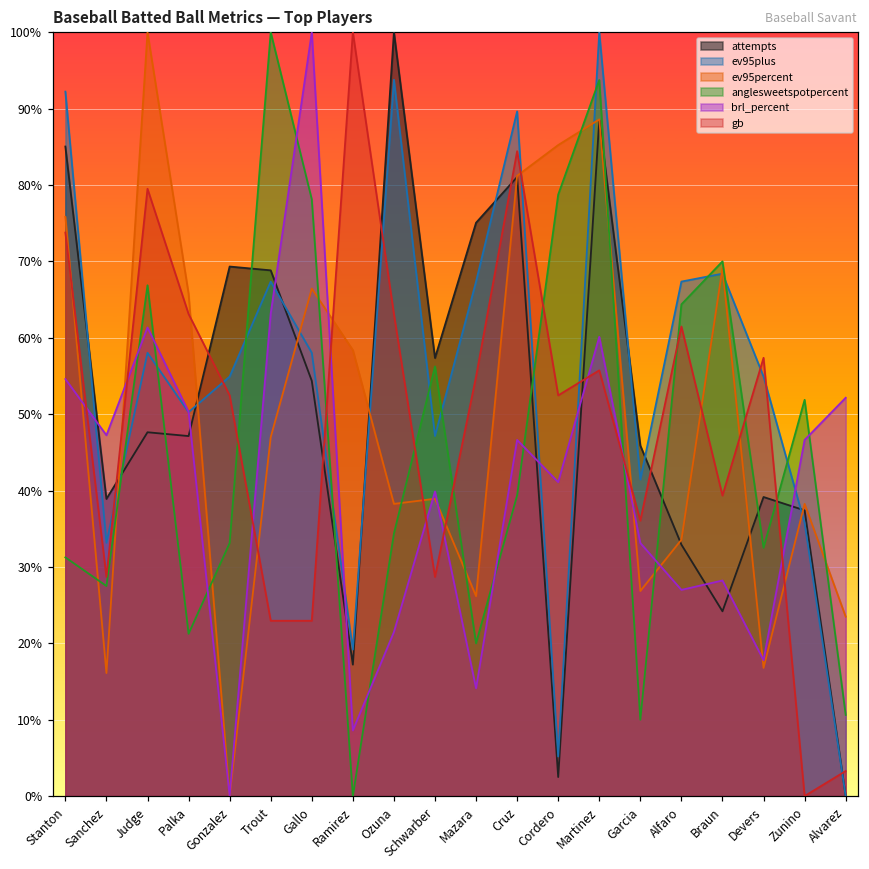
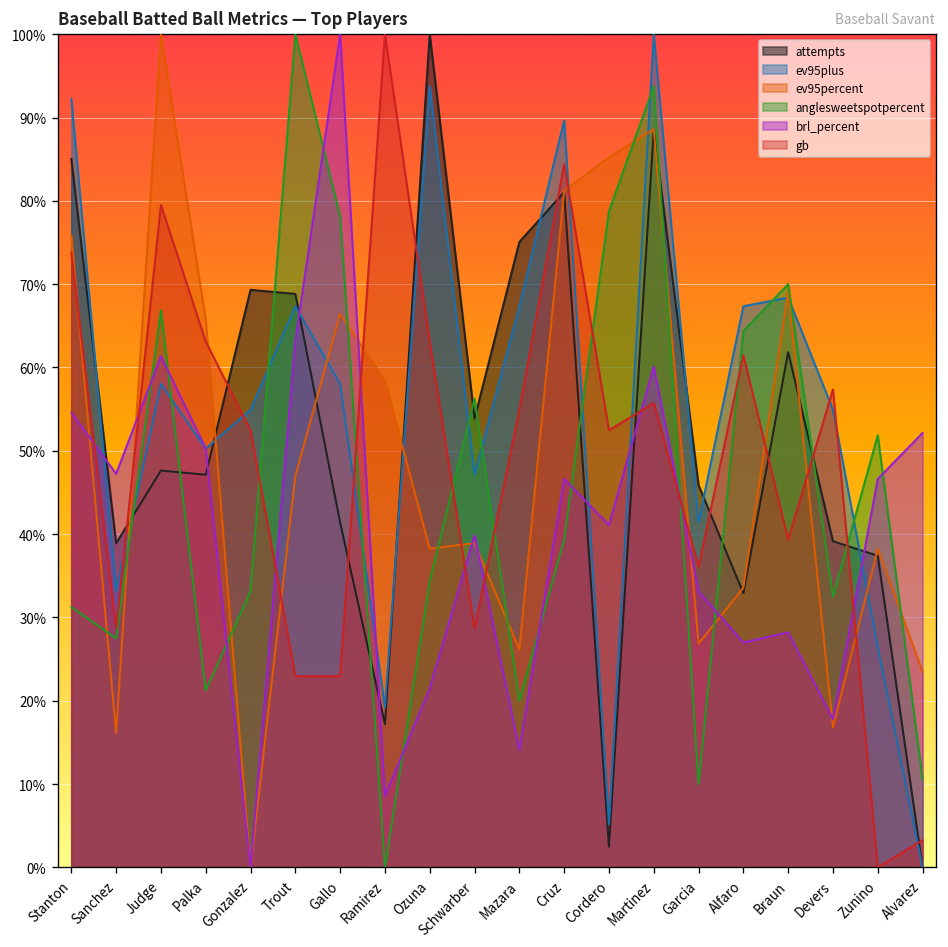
  {
    "attempts": {
      "Stanton": "85%",
      "Sanchez": "39%",
      "Judge": "48%",
      "Palka": "47%",
      "Gonzalez": "69%",
      "Trout": "69%",
-     "Gallo": "54%",
+     "Gallo": "41%",
      "Ramirez": "17%",
      "Ozuna": "100%",
-     "Schwarber": "57%",
+     "Schwarber": "54%",
      "Mazara": "75%",
      "Cordero": "2%",
      "Garcia": "46%",
      "Alfaro": "33%",
-     "Braun": "24%",
+     "Braun": "62%",
      "Devers": "39%",
      "Zunino": "37%"
    },
    "ev95plus": {
      "Stanton": "92%",
      "Sanchez": "33%",
      "Judge": "58%",
      "Gonzalez": "55%",
      "Trout": "67%",
      "Gallo": "58%",
      "Ramirez": "19%",
      "Ozuna": "94%",
      "Schwarber": "47%",
      "Mazara": "67%",
      "Cruz": "90%",
      "Cordero": "5%",
      "Martinez": "100%",
      "Garcia": "41%",
      "Alfaro": "67%",
      "Braun": "68%",
      "Devers": "55%",
-     "Zunino": "36%"
+     "Zunino": "26%"
    },
    "anglesweetspotpercent": {
      "Stanton": "31%",
      "Sanchez": "27%",
      "Judge": "67%",
      "Palka": "21%",
      "Gonzalez": "33%",
      "Trout": "100%",
      "Gallo": "78%",
      "Ramirez": "0%",
      "Ozuna": "34%",
      "Schwarber": "56%",
      "Mazara": "20%",
      "Cruz": "39%",
      "Cordero": "79%",
      "Martinez": "94%",
      "Garcia": "10%",
      "Alfaro": "64%",
      "Braun": "70%",
      "Devers": "32%",
      "Zunino": "52%",
      "Alvarez": "11%"
    },
    "brl_percent": {
      "Stanton": "55%",
      "Sanchez": "47%",
      "Judge": "61%",
      "Trout": "63%",
      "Gallo": "100%",
      "Ramirez": "9%",
      "Ozuna": "21%",
      "Schwarber": "40%",
      "Mazara": "14%",
      "Cruz": "47%",
      "Cordero": "41%",
      "Martinez": "60%",
      "Garcia": "33%",
      "Alfaro": "27%",
      "Braun": "28%",
      "Devers": "18%",
      "Zunino": "47%",
      "Alvarez": "52%"
    }
  }
